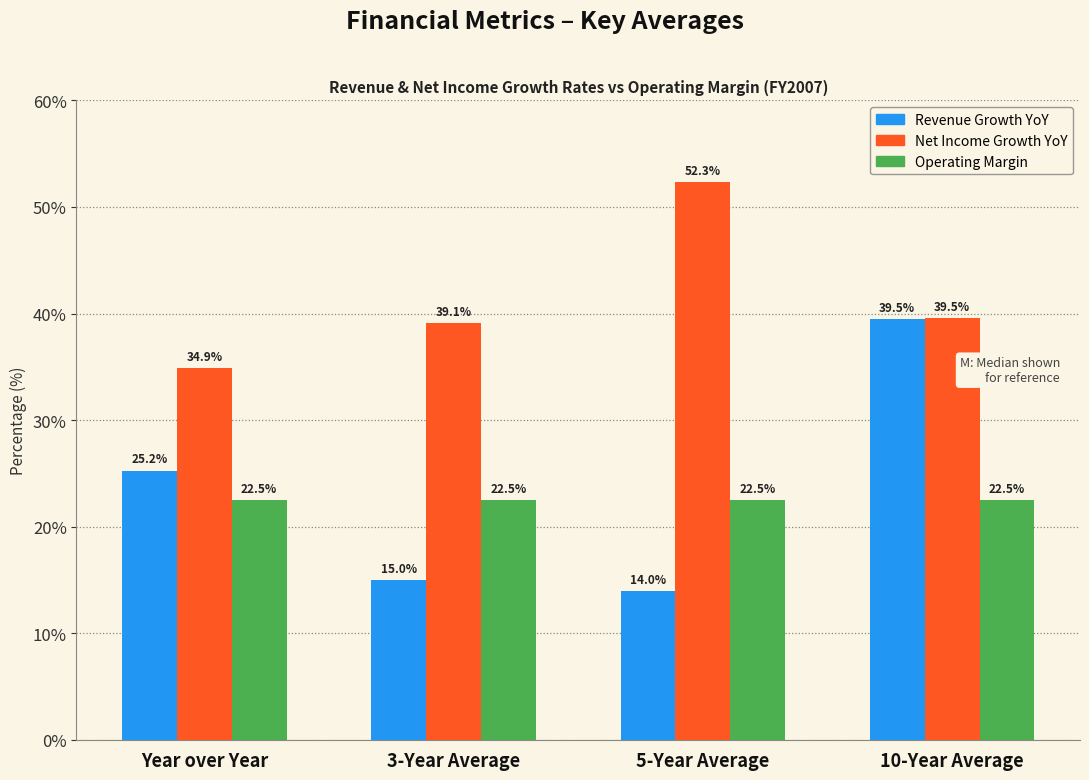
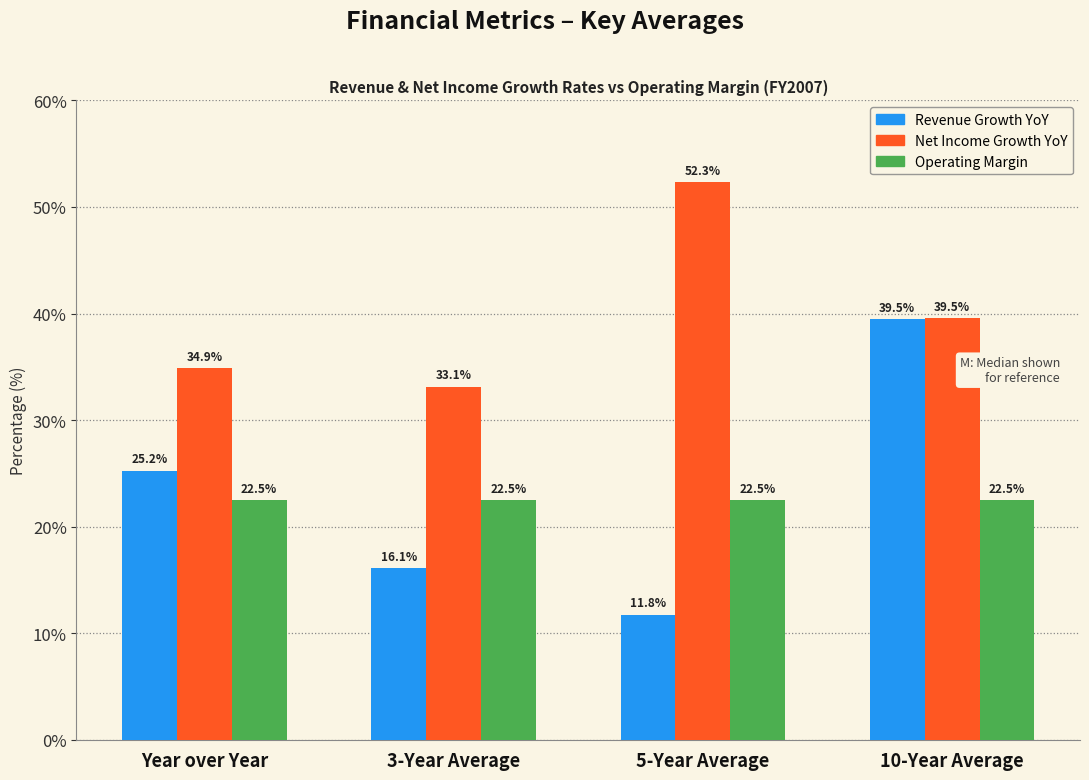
  {
    "Revenue Growth YoY": {
      "Year over Year": "25.2%",
-     "3-Year Average": "15.0%",
-     "5-Year Average": "14.0%",
+     "3-Year Average": "16.1%",
+     "5-Year Average": "11.8%",
      "10-Year Average": "39.5%"
    },
    "Net Income Growth YoY": {
      "Year over Year": "34.9%",
-     "3-Year Average": "39.1%",
+     "3-Year Average": "33.1%",
      "5-Year Average": "52.3%",
      "10-Year Average": "39.5%"
    },
    "Operating Margin": {
      "Year over Year": "22.5%",
      "3-Year Average": "22.5%",
      "5-Year Average": "22.5%",
      "10-Year Average": "22.5%"
    }
  }
